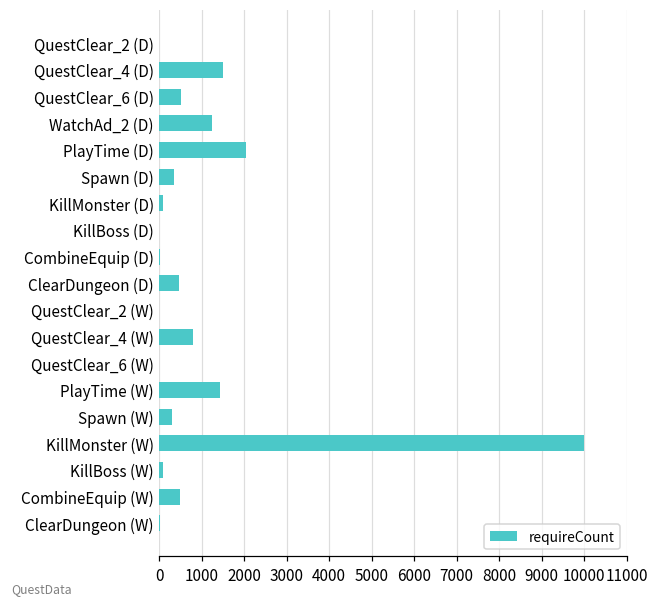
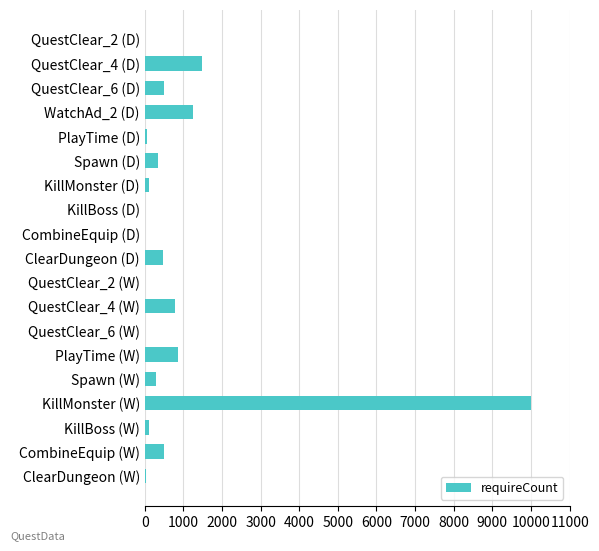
  {
    "QuestClear_4 (D)": 1500,
    "QuestClear_6 (D)": 500,
    "WatchAd_2 (D)": 1300,
-   "PlayTime (D)": 2000,
+   "PlayTime (D)": 100,
    "Spawn (D)": 300,
    "KillMonster (D)": 100,
    "ClearDungeon (D)": 500,
    "QuestClear_4 (W)": 800,
-   "PlayTime (W)": 1400,
+   "PlayTime (W)": 900,
    "Spawn (W)": 300,
    "KillMonster (W)": 10000,
    "KillBoss (W)": 100,
    "CombineEquip (W)": 500
  }
